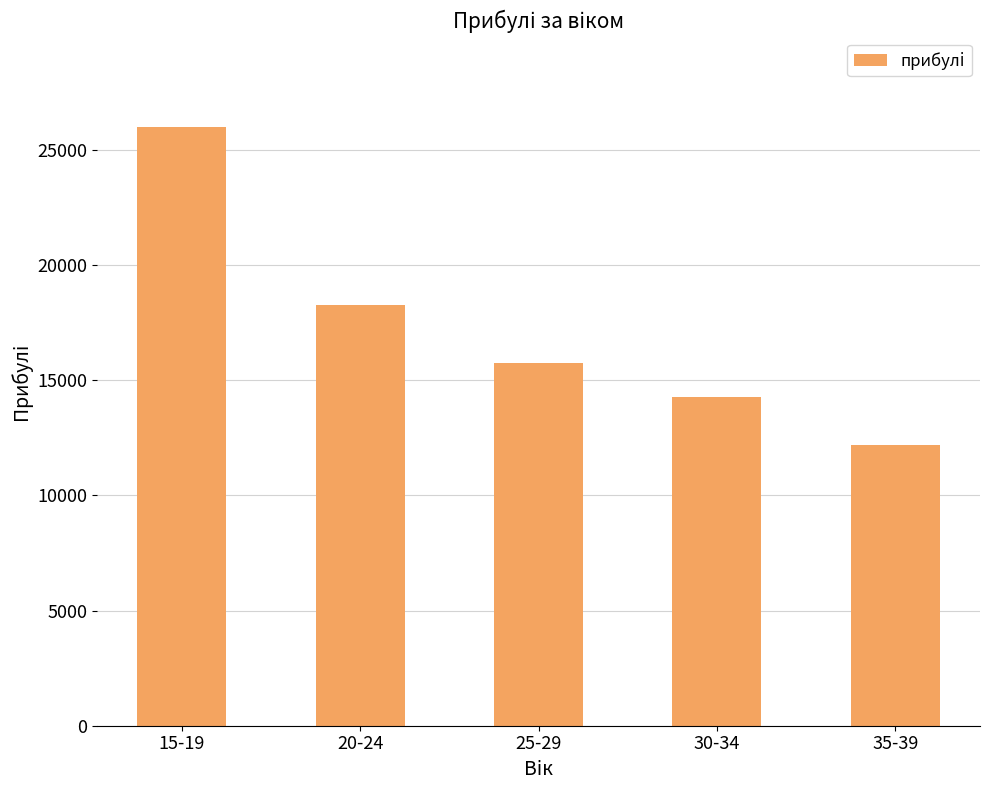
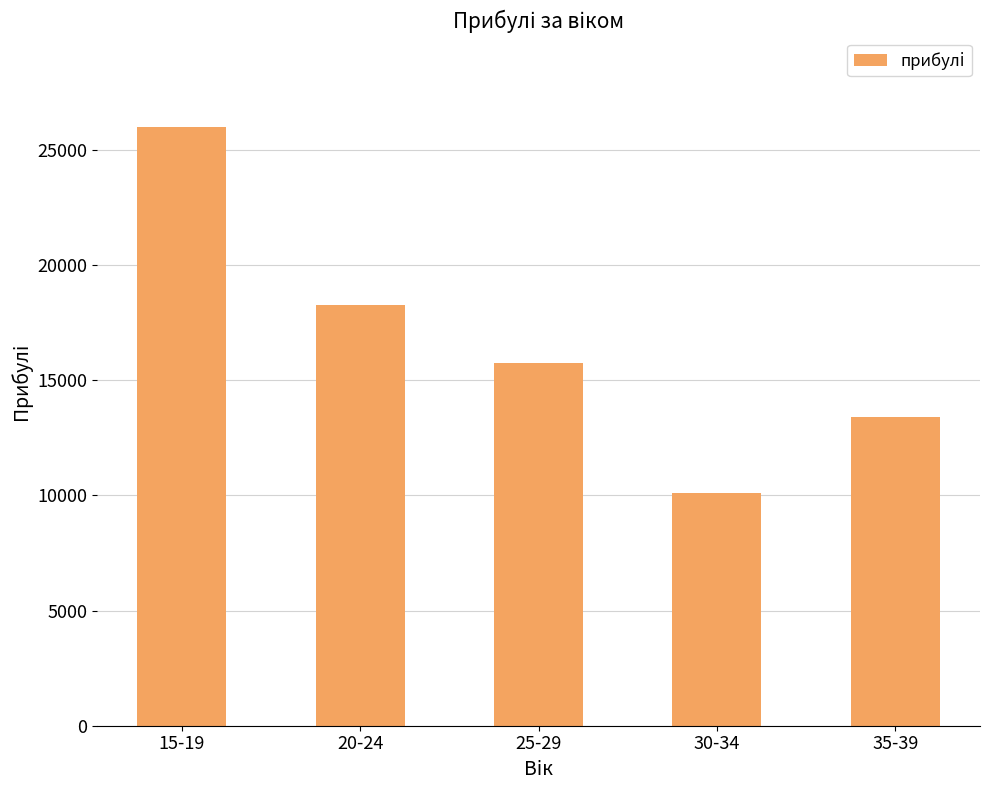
  {
    "15-19": 26000,
    "20-24": 18300,
    "25-29": 15800,
-   "30-34": 14300,
-   "35-39": 12200
+   "30-34": 10100,
+   "35-39": 13400
  }
